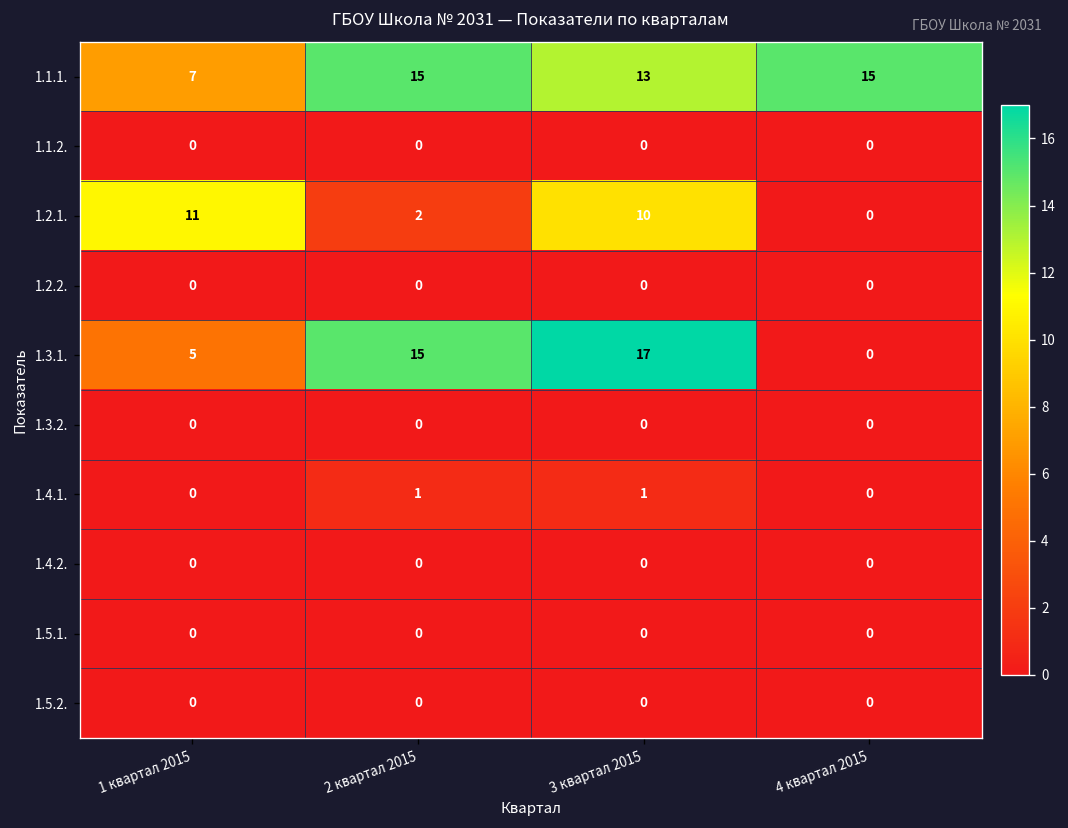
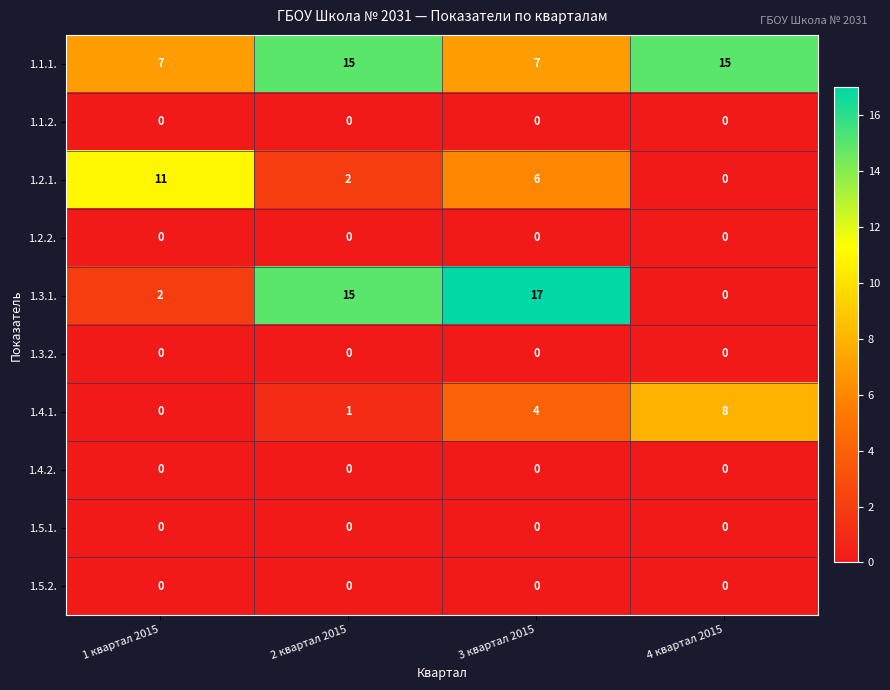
  {
    "1.1.1.": {
      "1 квартал 2015": 7,
      "2 квартал 2015": 15,
-     "3 квартал 2015": 13,
+     "3 квартал 2015": 7,
      "4 квартал 2015": 15
    },
    "1.1.2.": {
      "1 квартал 2015": 0,
      "2 квартал 2015": 0,
      "3 квартал 2015": 0,
      "4 квартал 2015": 0
    },
    "1.2.1.": {
      "1 квартал 2015": 11,
      "2 квартал 2015": 2,
-     "3 квартал 2015": 10,
+     "3 квартал 2015": 6,
      "4 квартал 2015": 0
    },
    "1.2.2.": {
      "1 квартал 2015": 0,
      "2 квартал 2015": 0,
      "3 квартал 2015": 0,
      "4 квартал 2015": 0
    },
    "1.3.1.": {
-     "1 квартал 2015": 5,
+     "1 квартал 2015": 2,
      "2 квартал 2015": 15,
      "3 квартал 2015": 17,
      "4 квартал 2015": 0
    },
    "1.3.2.": {
      "1 квартал 2015": 0,
      "2 квартал 2015": 0,
      "3 квартал 2015": 0,
      "4 квартал 2015": 0
    },
    "1.4.1.": {
      "1 квартал 2015": 0,
      "2 квартал 2015": 1,
-     "3 квартал 2015": 1,
-     "4 квартал 2015": 0
+     "3 квартал 2015": 4,
+     "4 квартал 2015": 8
    },
    "1.4.2.": {
      "1 квартал 2015": 0,
      "2 квартал 2015": 0,
      "3 квартал 2015": 0,
      "4 квартал 2015": 0
    },
    "1.5.1.": {
      "1 квартал 2015": 0,
      "2 квартал 2015": 0,
      "3 квартал 2015": 0,
      "4 квартал 2015": 0
    },
    "1.5.2.": {
      "1 квартал 2015": 0,
      "2 квартал 2015": 0,
      "3 квартал 2015": 0,
      "4 квартал 2015": 0
    }
  }
